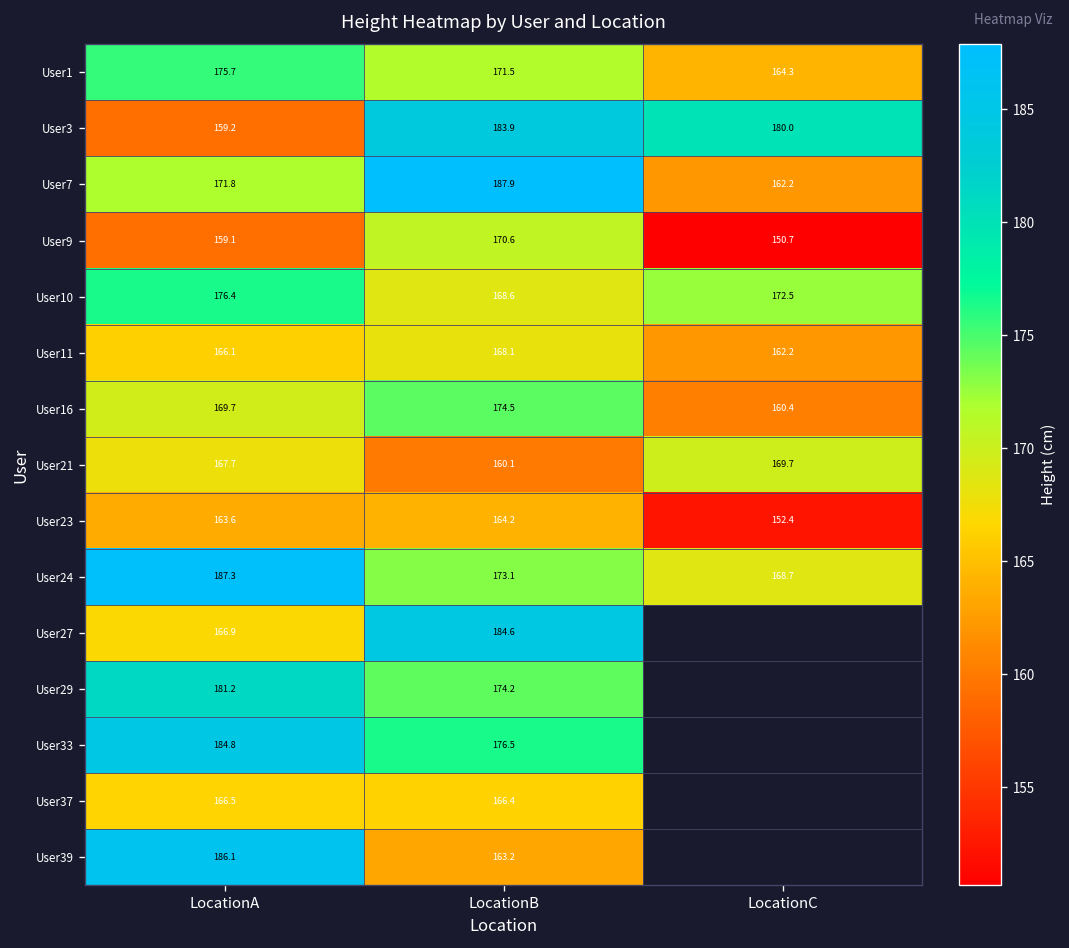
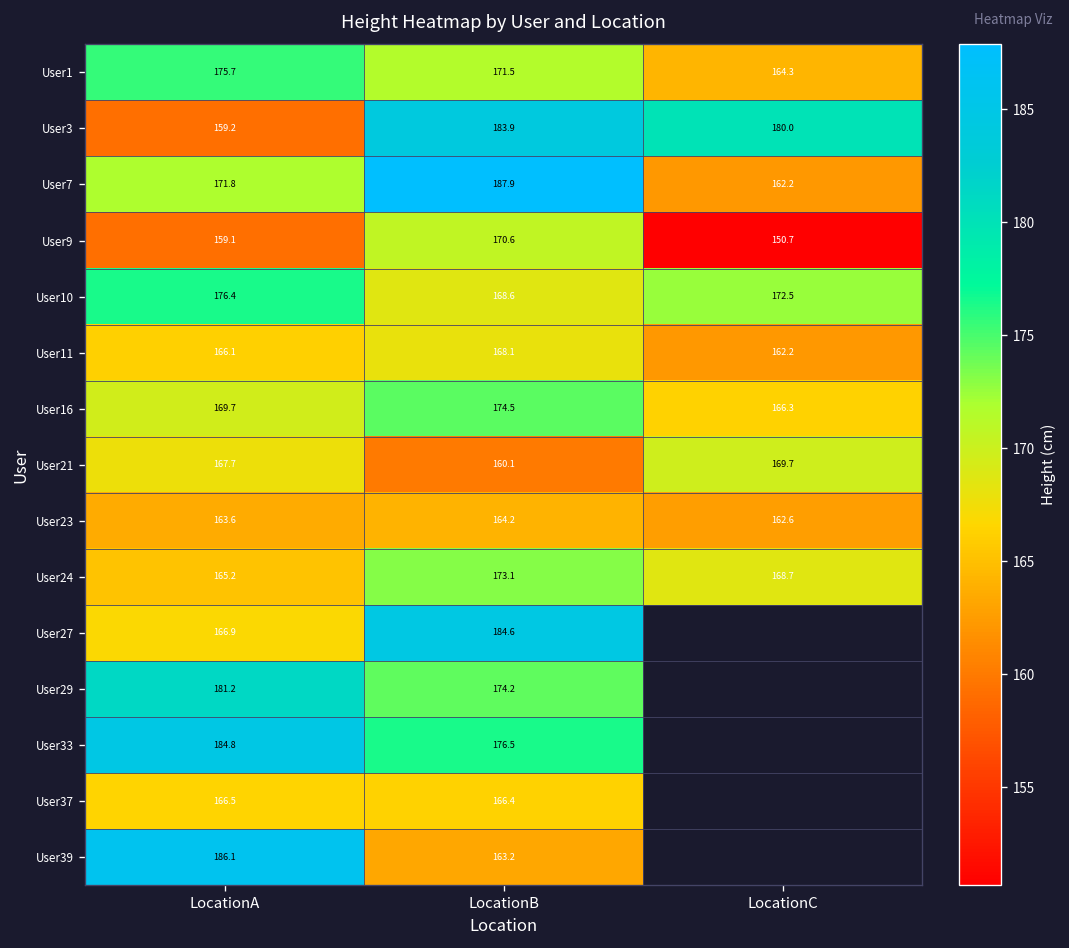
  {
    "User1": {
      "LocationA": 175.7,
      "LocationB": 171.5,
      "LocationC": 164.3
    },
    "User3": {
      "LocationA": 159.2,
      "LocationB": 183.9,
      "LocationC": 180.0
    },
    "User7": {
      "LocationA": 171.8,
      "LocationB": 187.9,
      "LocationC": 162.2
    },
    "User9": {
      "LocationA": 159.1,
      "LocationB": 170.6,
      "LocationC": 150.7
    },
    "User10": {
      "LocationA": 176.4,
      "LocationB": 168.6,
      "LocationC": 172.5
    },
    "User11": {
      "LocationA": 166.1,
      "LocationB": 168.1,
      "LocationC": 162.2
    },
    "User16": {
      "LocationA": 169.7,
      "LocationB": 174.5,
-     "LocationC": 160.4
+     "LocationC": 166.3
    },
    "User21": {
      "LocationA": 167.7,
      "LocationB": 160.1,
      "LocationC": 169.7
    },
    "User23": {
      "LocationA": 163.6,
      "LocationB": 164.2,
-     "LocationC": 152.4
+     "LocationC": 162.6
    },
    "User24": {
-     "LocationA": 187.3,
+     "LocationA": 165.2,
      "LocationB": 173.1,
      "LocationC": 168.7
    },
    "User27": {
      "LocationA": 166.9,
      "LocationB": 184.6
    },
    "User29": {
      "LocationA": 181.2,
      "LocationB": 174.2
    },
    "User33": {
      "LocationA": 184.8,
      "LocationB": 176.5
    },
    "User37": {
      "LocationA": 166.5,
      "LocationB": 166.4
    },
    "User39": {
      "LocationA": 186.1,
      "LocationB": 163.2
    }
  }
